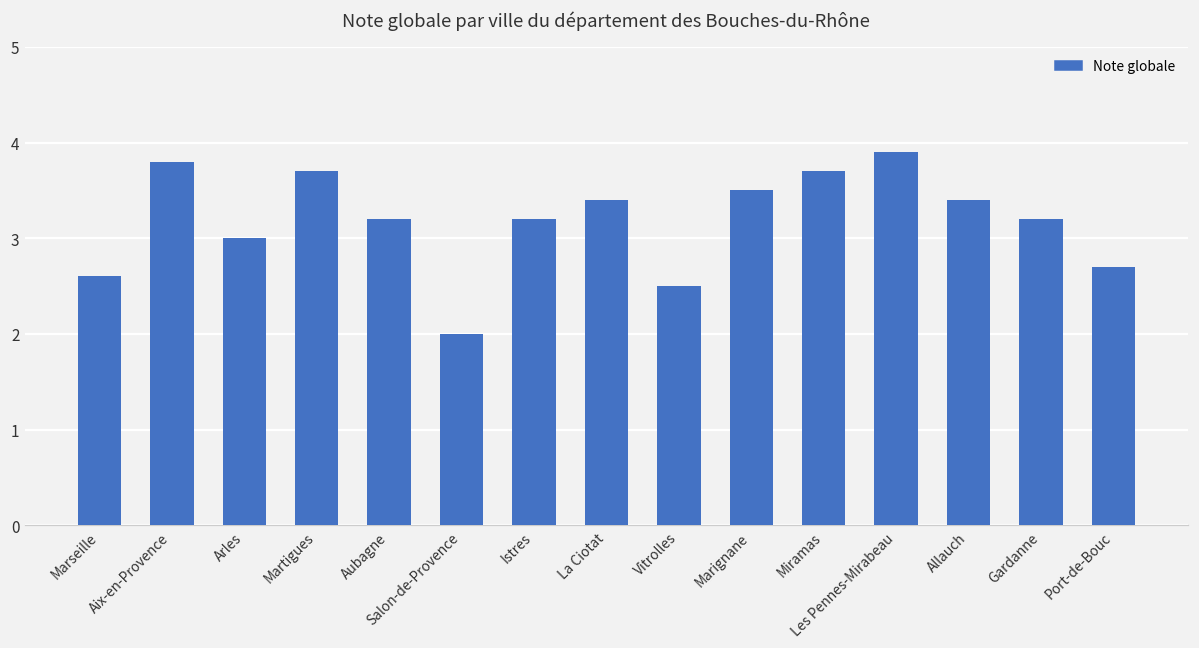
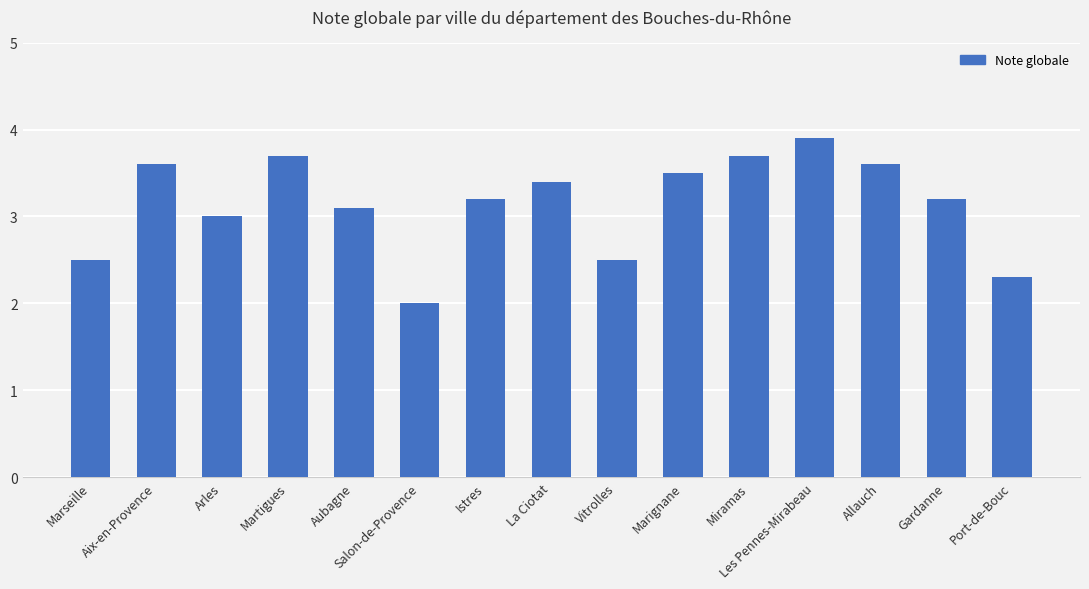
  {
-   "Marseille": 2.6,
-   "Aix-en-Provence": 3.8,
+   "Marseille": 2.5,
+   "Aix-en-Provence": 3.6,
    "Arles": 3.0,
    "Martigues": 3.7,
-   "Aubagne": 3.2,
+   "Aubagne": 3.1,
    "Salon-de-Provence": 2.0,
    "Istres": 3.2,
    "La Ciotat": 3.4,
    "Vitrolles": 2.5,
    "Marignane": 3.5,
    "Miramas": 3.7,
    "Les Pennes-Mirabeau": 3.9,
-   "Allauch": 3.4,
+   "Allauch": 3.6,
    "Gardanne": 3.2,
-   "Port-de-Bouc": 2.7
+   "Port-de-Bouc": 2.3
  }
